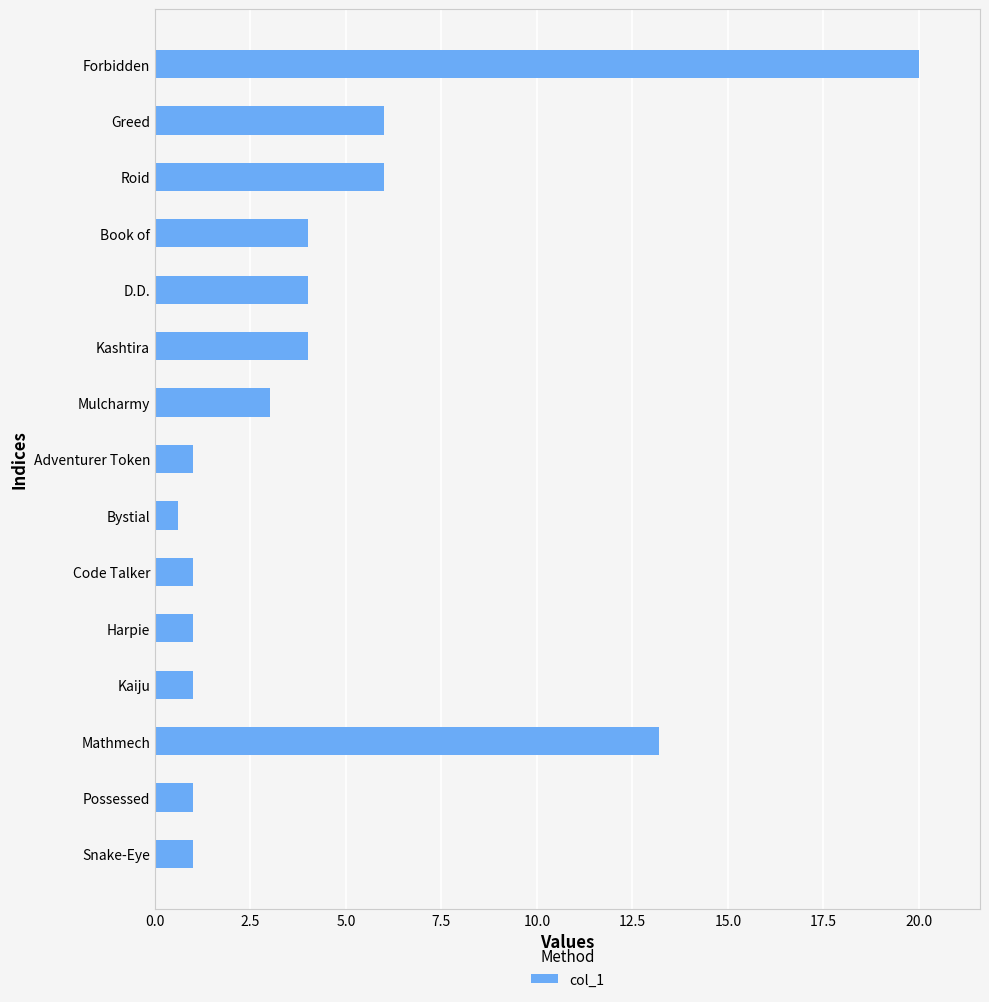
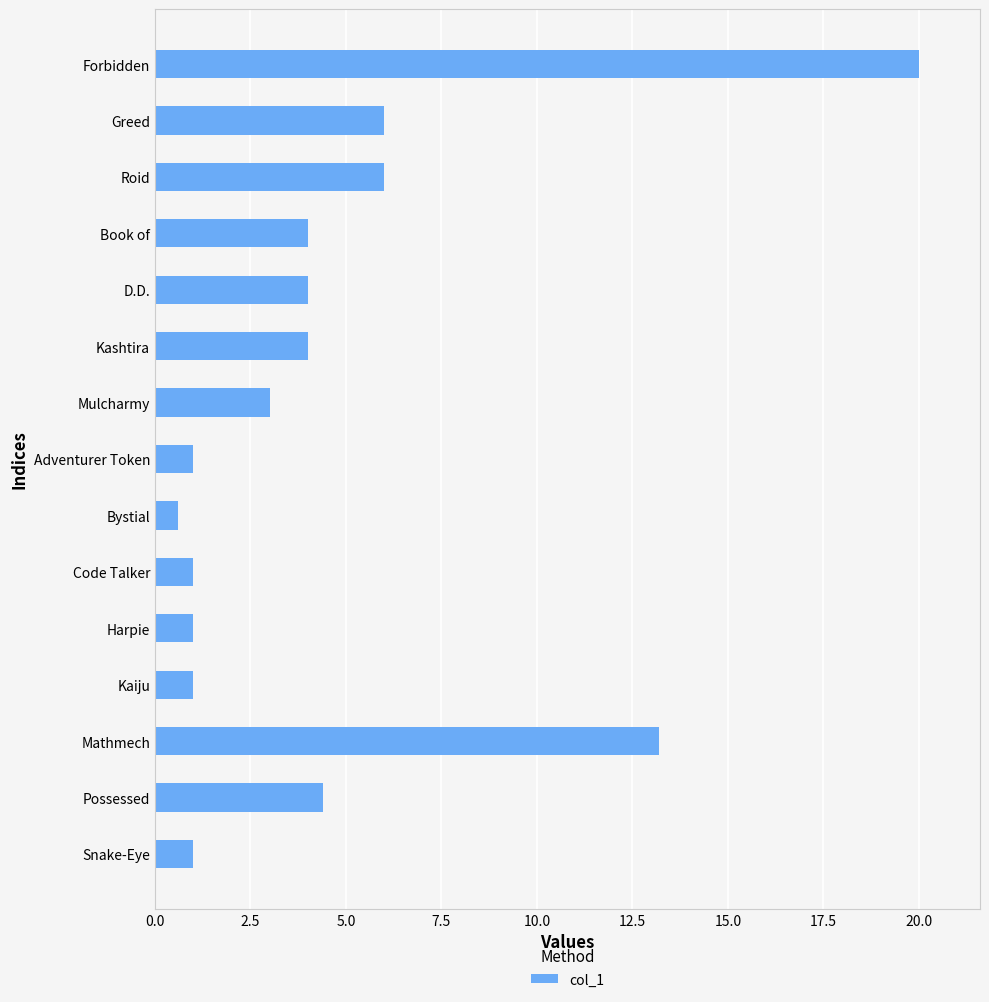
  {
    "Forbidden": 20.0,
    "Greed": 6.0,
    "Roid": 6.0,
    "Book of": 4.0,
    "D.D.": 4.0,
    "Kashtira": 4.0,
    "Mulcharmy": 3.0,
    "Adventurer Token": 1.0,
    "Bystial": 0.6,
    "Code Talker": 1.0,
    "Harpie": 1.0,
    "Kaiju": 1.0,
    "Mathmech": 13.2,
-   "Possessed": 1.0,
+   "Possessed": 4.4,
    "Snake-Eye": 1.0
  }
